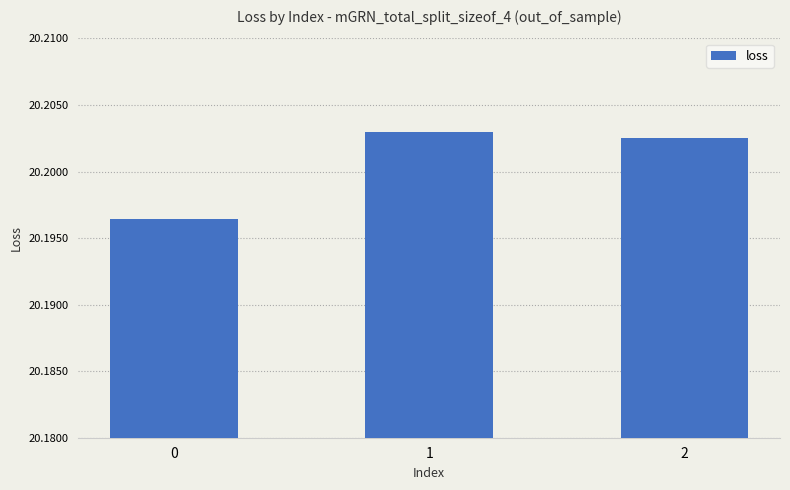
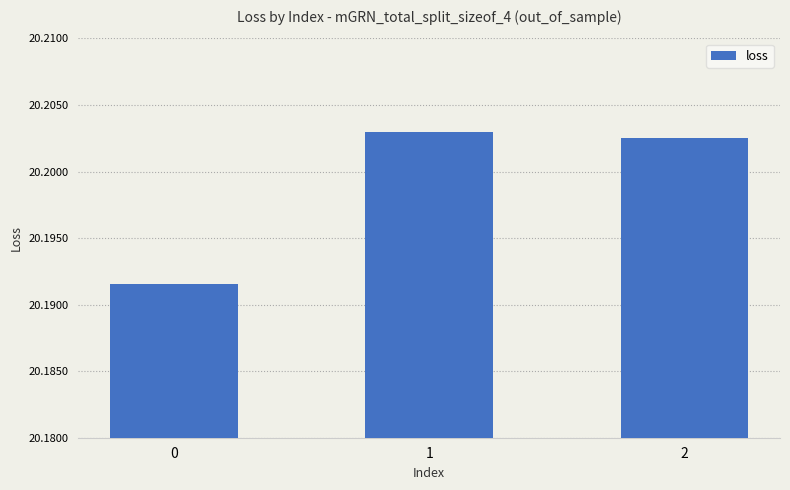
  {
-   "0": 20.1964,
+   "0": 20.1916,
    "1": 20.2029,
    "2": 20.2025
  }
